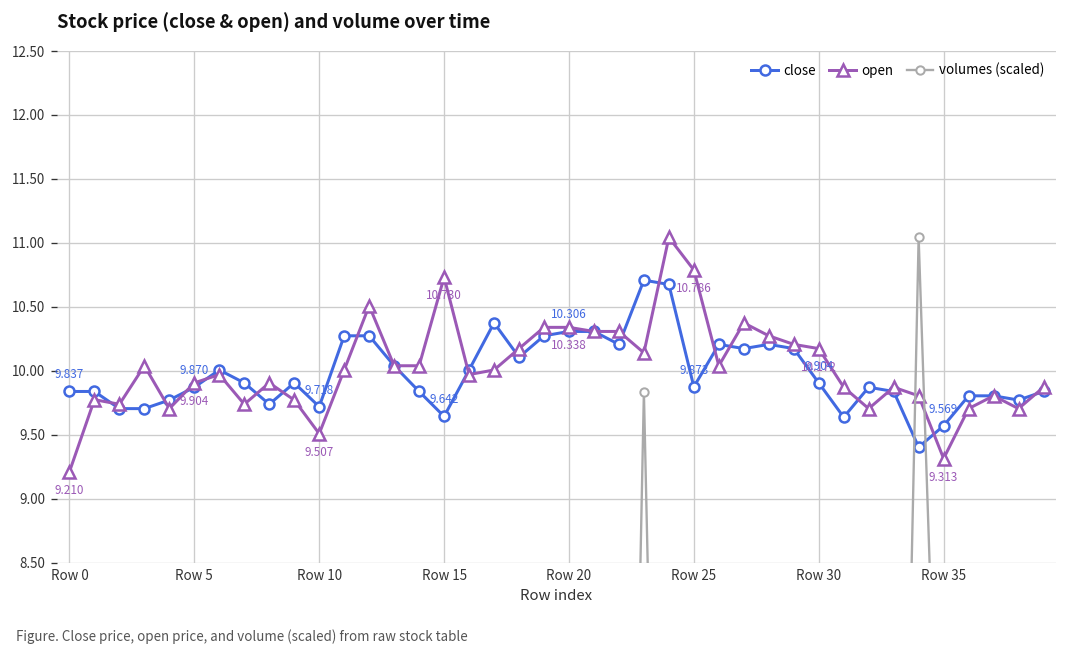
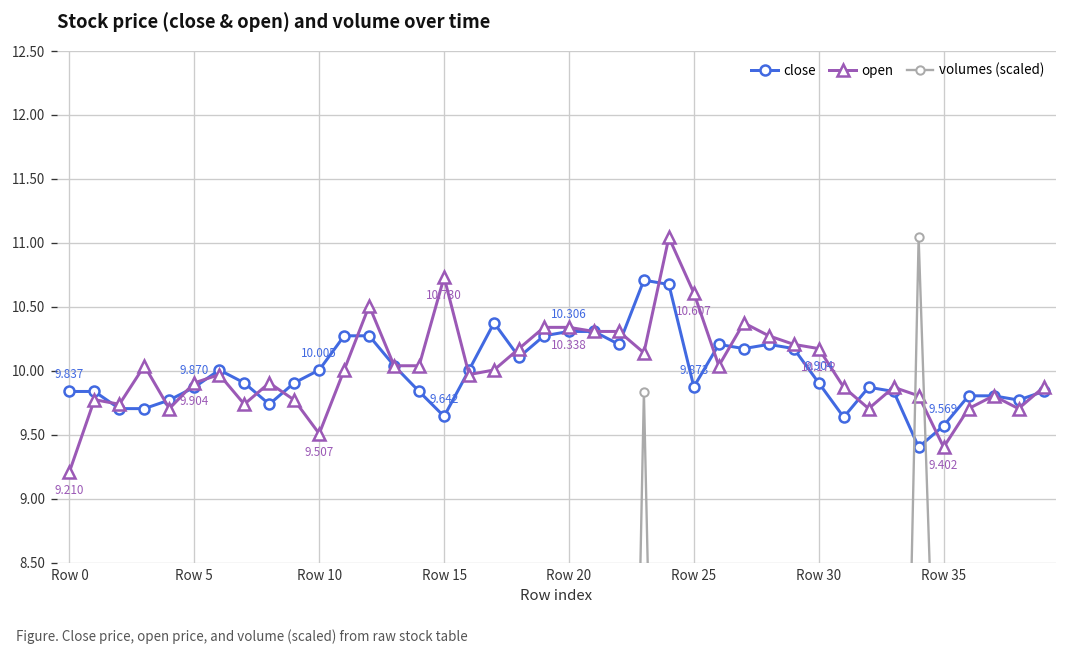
  {
    "close": {
      "Row 0": 9.837,
      "Row 5": 9.870,
-     "Row 10": 9.718,
+     "Row 10": 10.005,
      "Row 15": 9.642,
      "Row 20": 10.306,
      "Row 25": 9.873,
      "Row 35": 9.569
    },
    "open": {
      "Row 0": 9.210,
      "Row 5": 9.904,
      "Row 10": 9.507,
      "Row 15": 10.730,
      "Row 20": 10.338,
-     "Row 25": 10.786,
-     "Row 35": 9.313
+     "Row 25": 10.607,
+     "Row 35": 9.402
    }
  }
